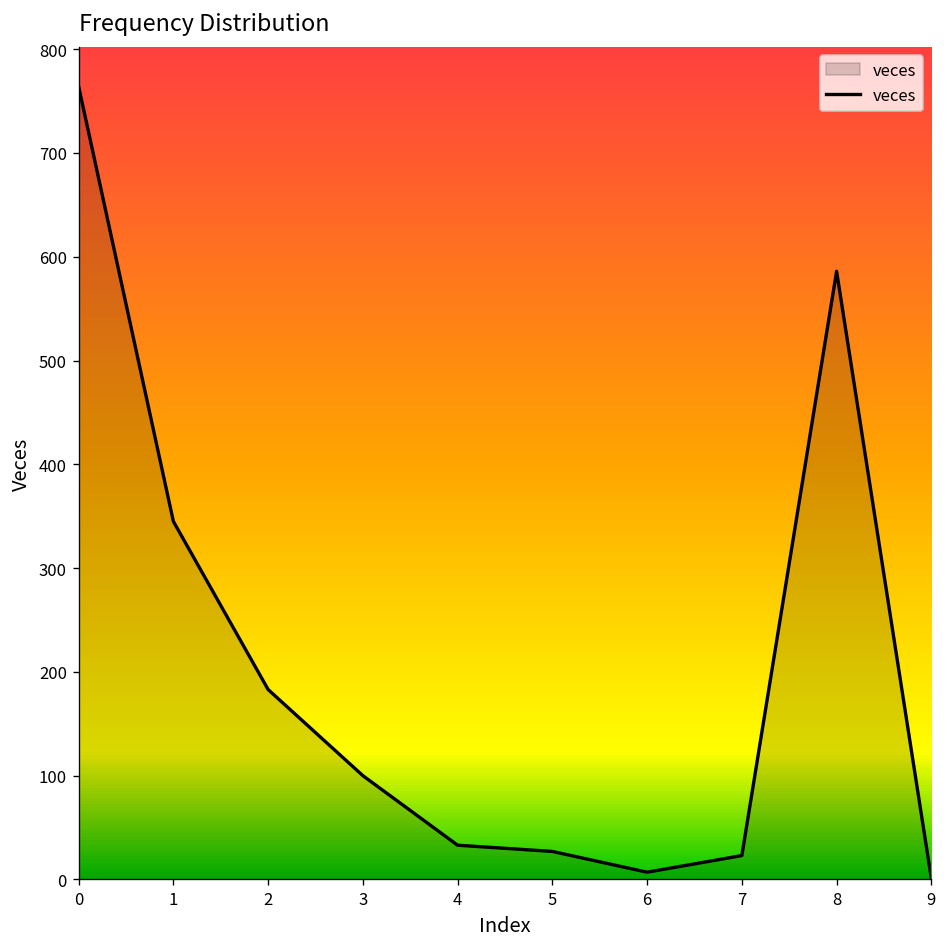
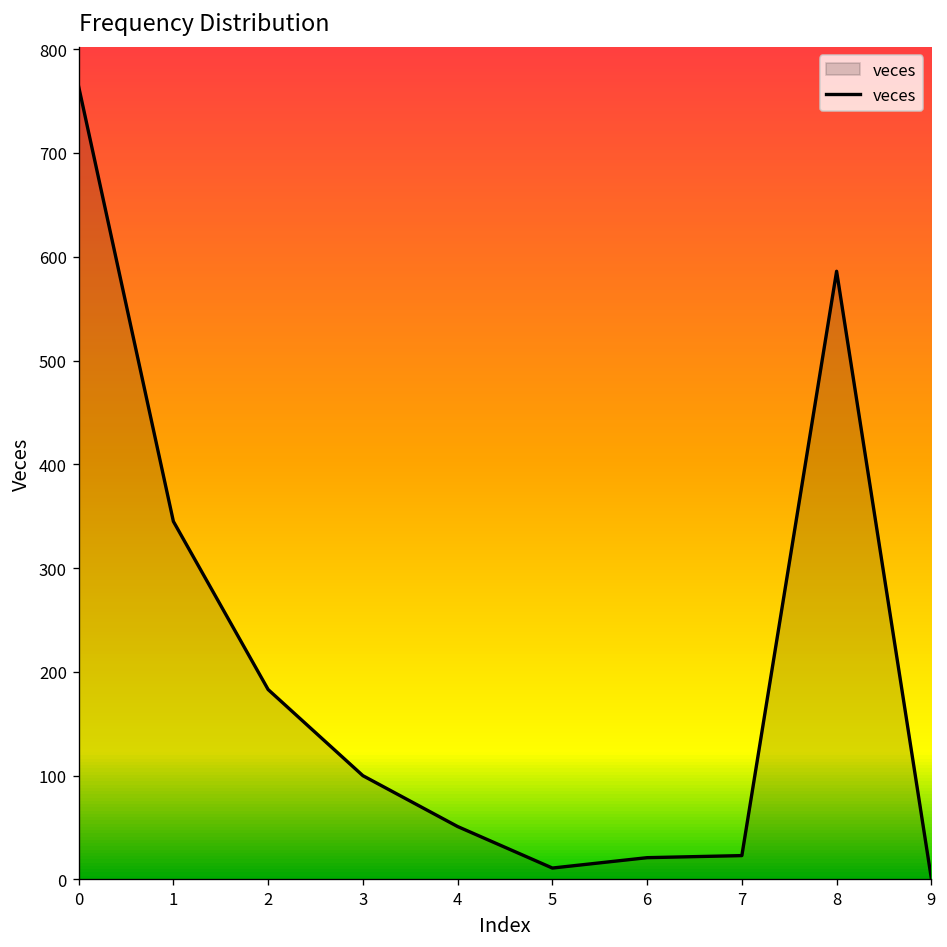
  {
    "0": 760,
    "1": 350,
    "2": 180,
    "3": 100,
-   "4": 30,
-   "5": 30,
-   "6": 10,
+   "4": 50,
+   "5": 10,
+   "6": 20,
    "7": 20,
    "8": 590,
    "9": 0
  }
